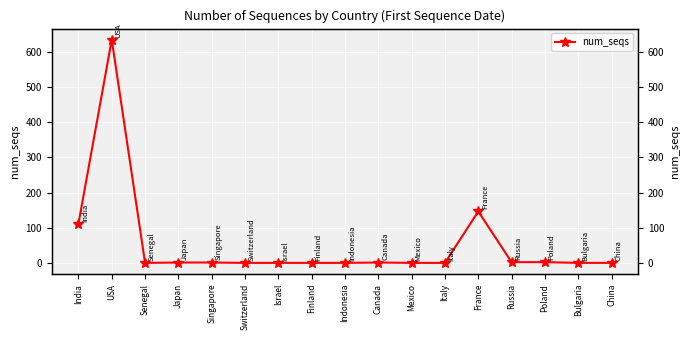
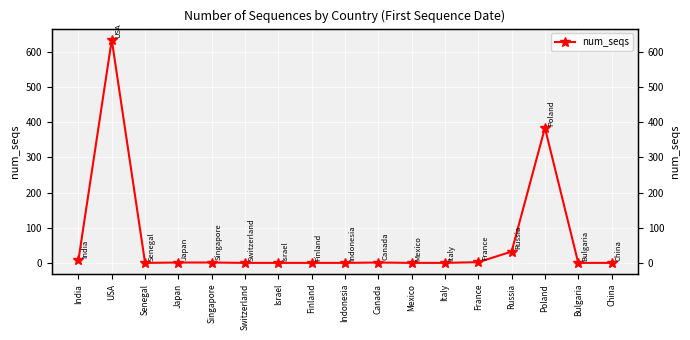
  {
-   "India": 110,
+   "India": 10,
    "USA": 630,
    "Senegal": 0,
    "Japan": 0,
    "Singapore": 0,
    "Switzerland": 0,
    "Israel": 0,
    "Finland": 0,
    "Indonesia": 0,
    "Canada": 0,
    "Mexico": 0,
    "Italy": 0,
-   "France": 150,
-   "Russia": 0,
-   "Poland": 0,
+   "France": 0,
+   "Russia": 30,
+   "Poland": 380,
    "Bulgaria": 0,
    "China": 0
  }
